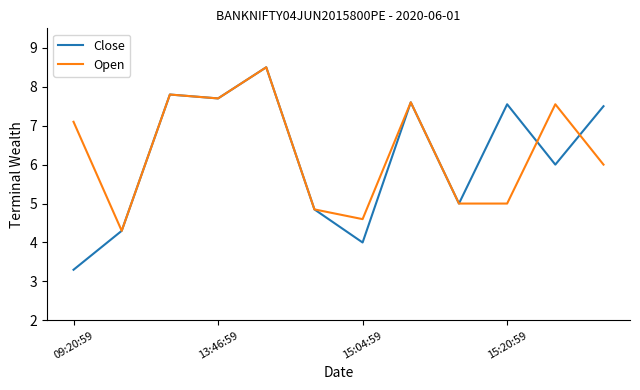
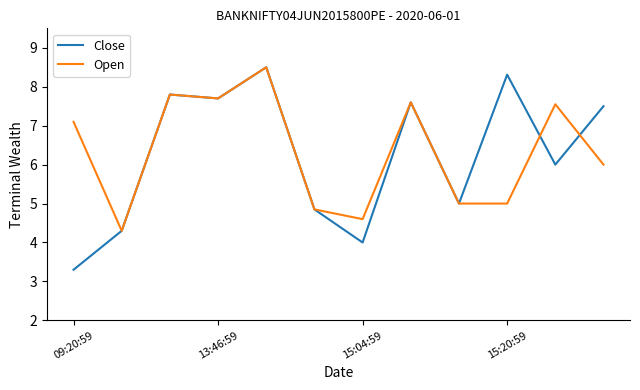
  {
    "Close": {
      "09:20:59": 3.3,
      "15:04:59": 4.0,
-     "15:20:59": 7.6
+     "15:20:59": 8.3
    },
    "Open": {
      "09:20:59": 7.1,
      "15:04:59": 4.6,
      "15:20:59": 5.0
    }
  }
